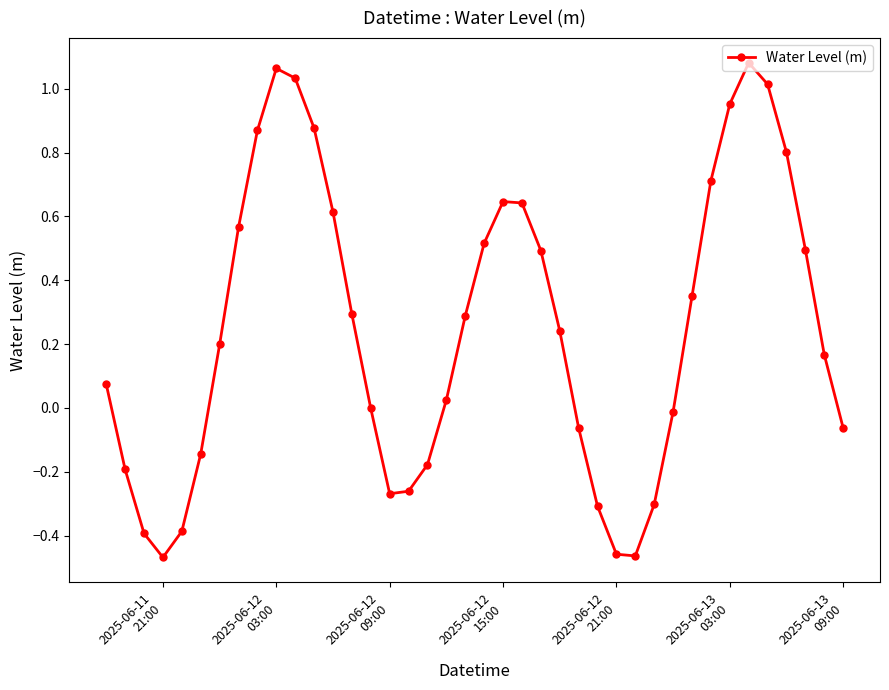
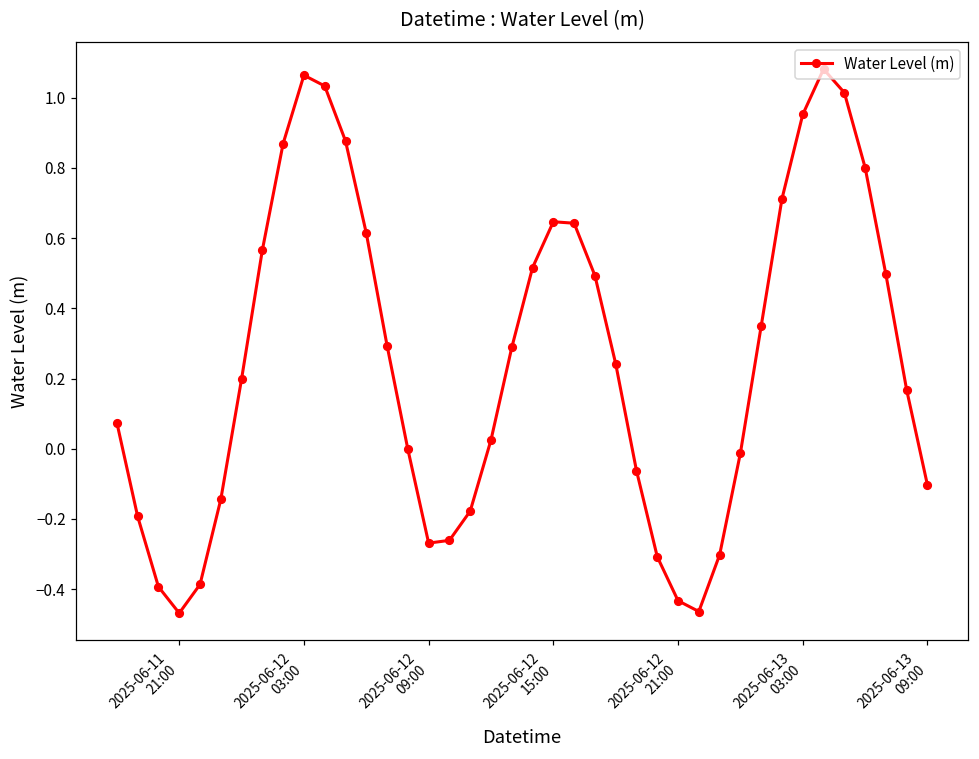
  {
    "2025-06-11 21:00": -0.47,
    "2025-06-12 03:00": 1.06,
    "2025-06-12 09:00": -0.27,
    "2025-06-12 15:00": 0.65,
-   "2025-06-12 21:00": -0.46,
+   "2025-06-12 21:00": -0.43,
    "2025-06-13 03:00": 0.95,
-   "2025-06-13 09:00": -0.06
+   "2025-06-13 09:00": -0.10
  }
